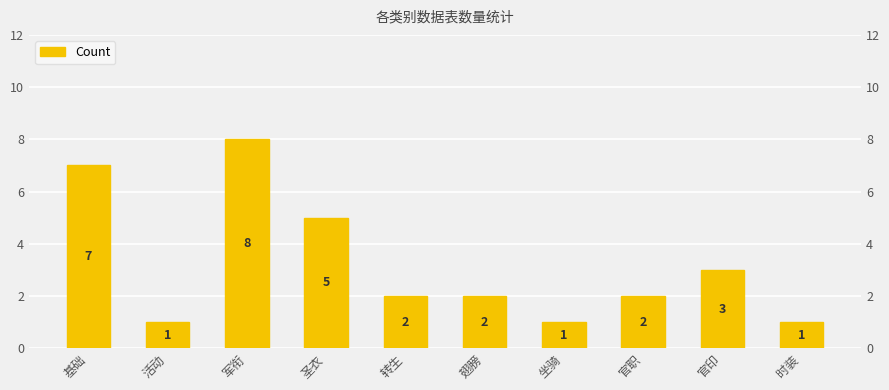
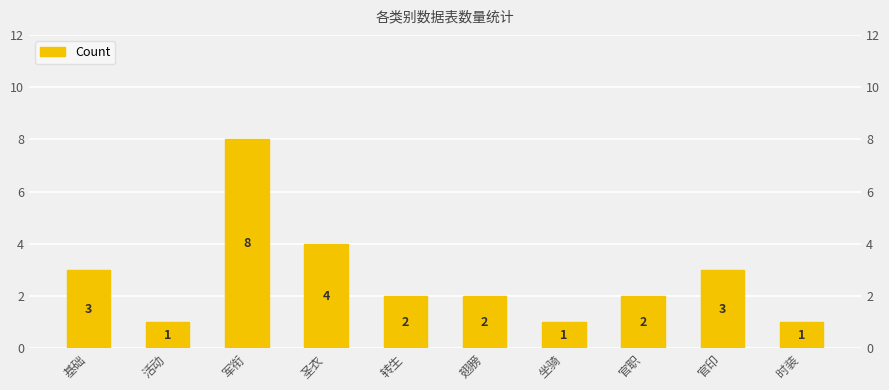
  {
-   "基础": 7,
+   "基础": 3,
    "活动": 1,
    "军衔": 8,
-   "圣衣": 5,
+   "圣衣": 4,
    "转生": 2,
    "翅膀": 2,
    "坐骑": 1,
    "官职": 2,
    "官印": 3,
    "时装": 1
  }
